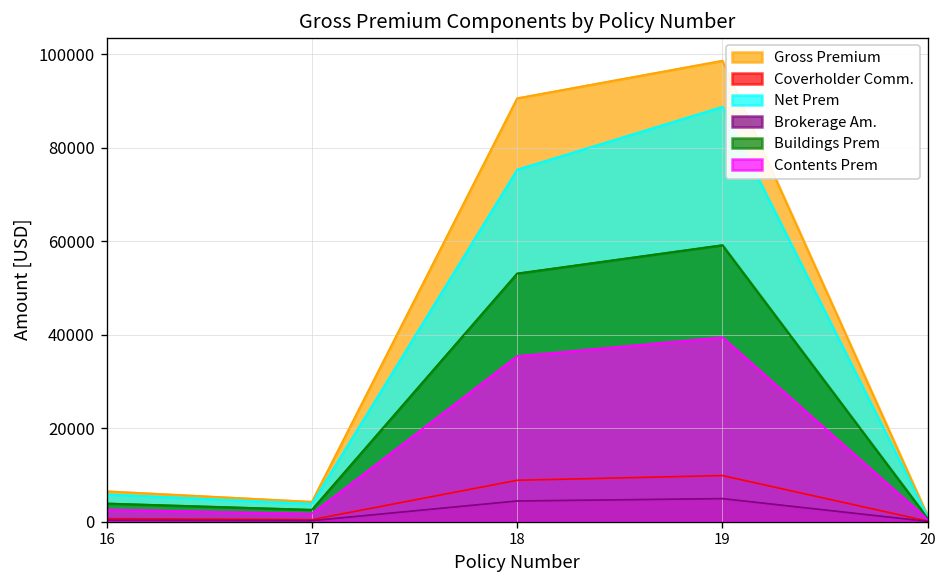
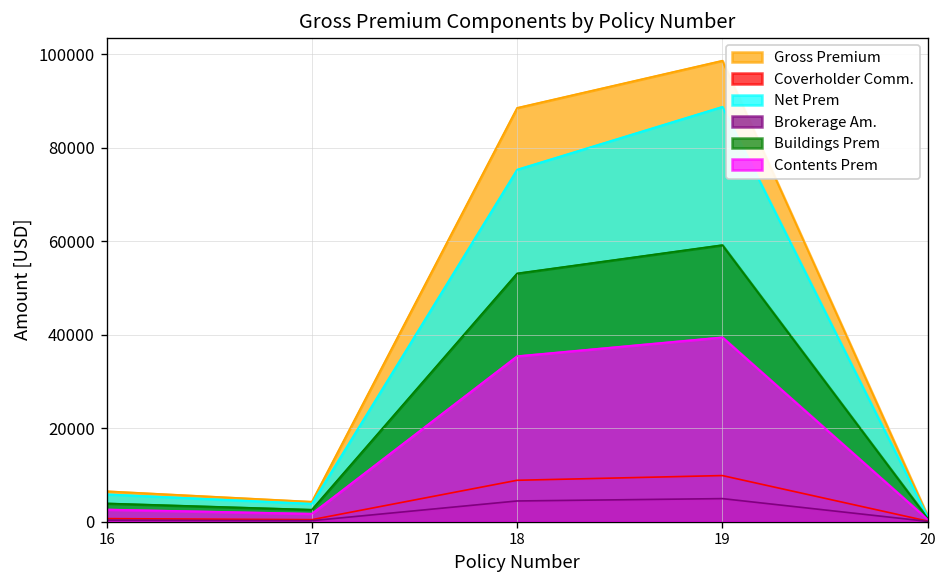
  {
    "Gross Premium": {
      "16": 7000,
-     "18": 91000,
+     "18": 89000,
      "19": 99000
    },
    "Coverholder Comm.": {
      "18": 9000,
      "19": 10000
    },
    "Net Prem": {
      "16": 6000,
      "18": 75000,
      "19": 89000
    },
    "Brokerage Am.": {
      "18": 4000,
      "19": 5000
    },
    "Buildings Prem": {
      "16": 4000,
      "17": 3000,
      "18": 53000,
      "19": 59000
    },
    "Contents Prem": {
      "16": 3000,
      "17": 2000,
      "18": 35000,
      "19": 39000
    }
  }
